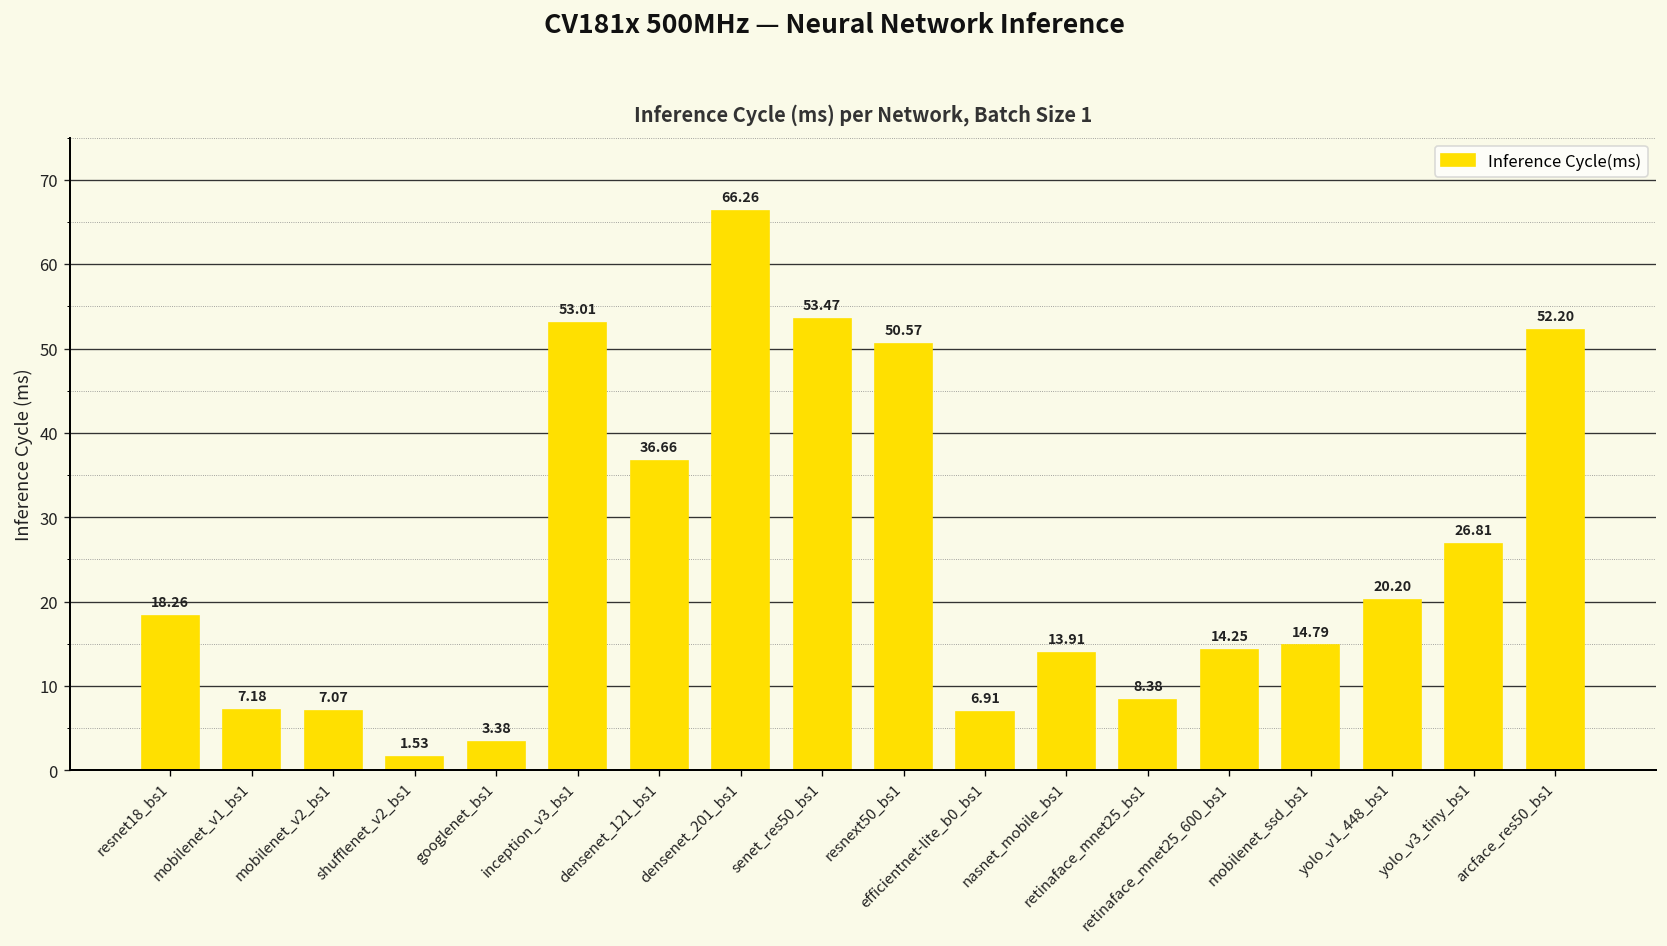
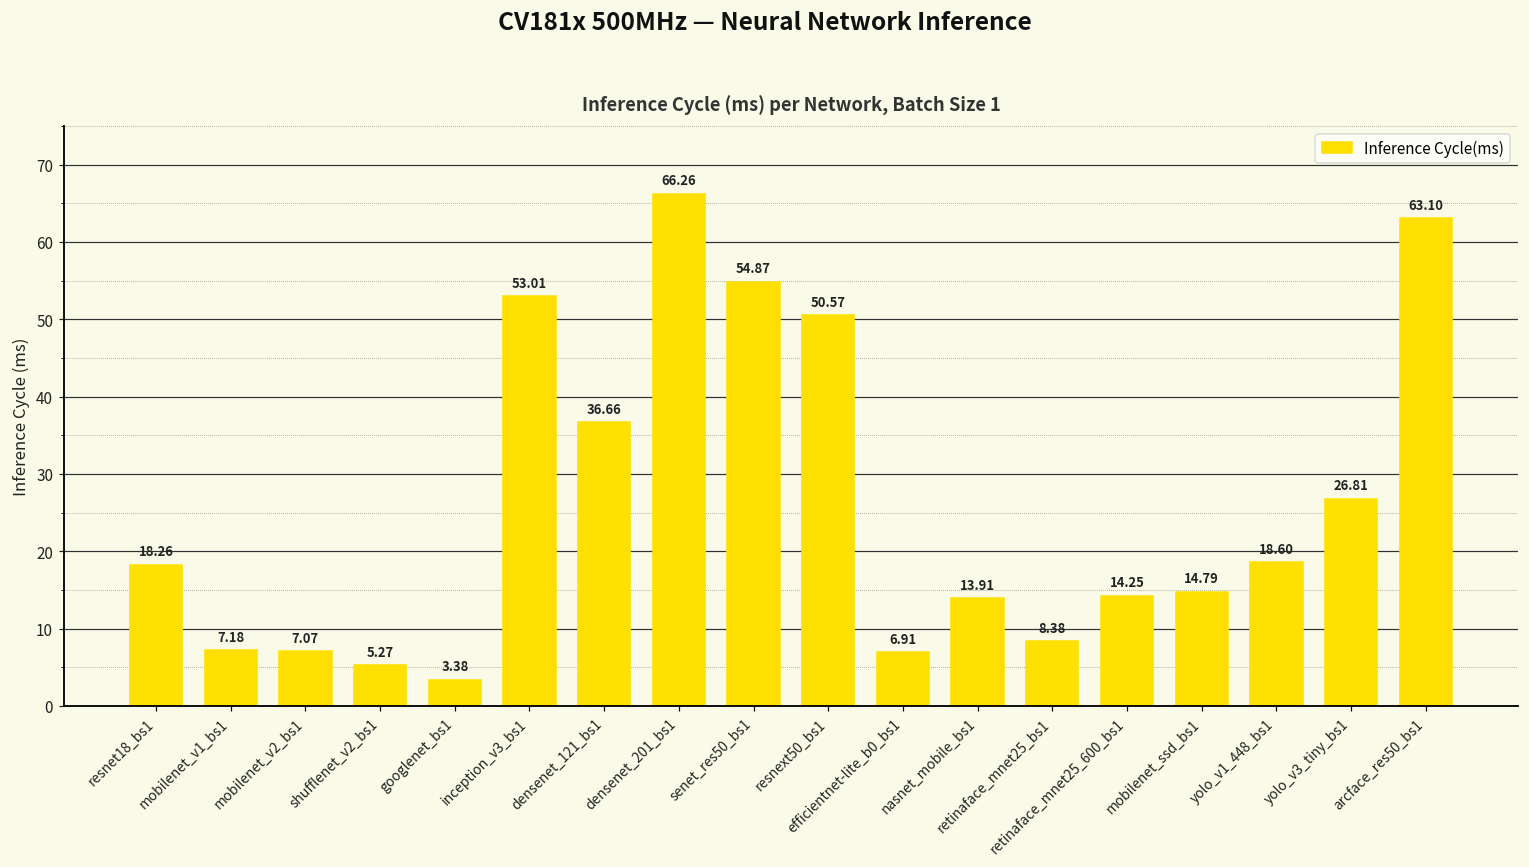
  {
    "resnet18_bs1": 18.26,
    "mobilenet_v1_bs1": 7.18,
    "mobilenet_v2_bs1": 7.07,
-   "shufflenet_v2_bs1": 1.53,
+   "shufflenet_v2_bs1": 5.27,
    "googlenet_bs1": 3.38,
    "inception_v3_bs1": 53.01,
    "densenet_121_bs1": 36.66,
    "densenet_201_bs1": 66.26,
-   "senet_res50_bs1": 53.47,
+   "senet_res50_bs1": 54.87,
    "resnext50_bs1": 50.57,
    "efficientnet-lite_b0_bs1": 6.91,
    "nasnet_mobile_bs1": 13.91,
    "retinaface_mnet25_bs1": 8.38,
    "retinaface_mnet25_600_bs1": 14.25,
    "mobilenet_ssd_bs1": 14.79,
-   "yolo_v1_448_bs1": 20.20,
+   "yolo_v1_448_bs1": 18.60,
    "yolo_v3_tiny_bs1": 26.81,
-   "arcface_res50_bs1": 52.20
+   "arcface_res50_bs1": 63.10
  }
